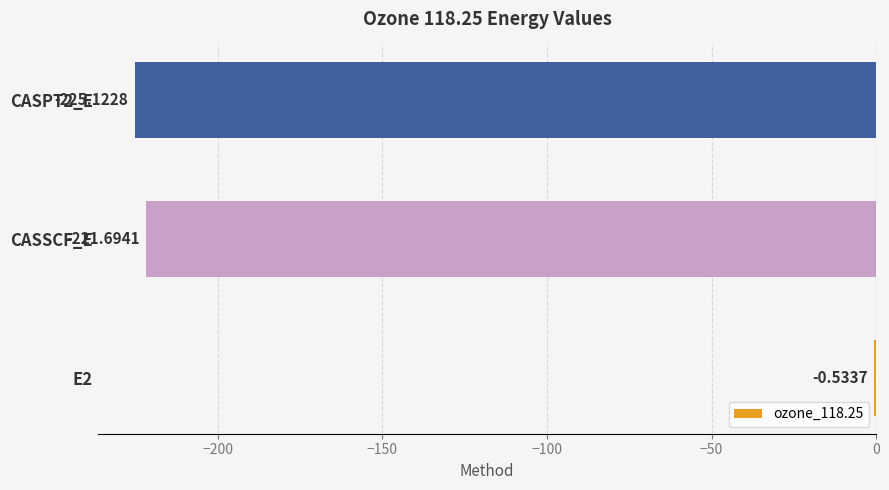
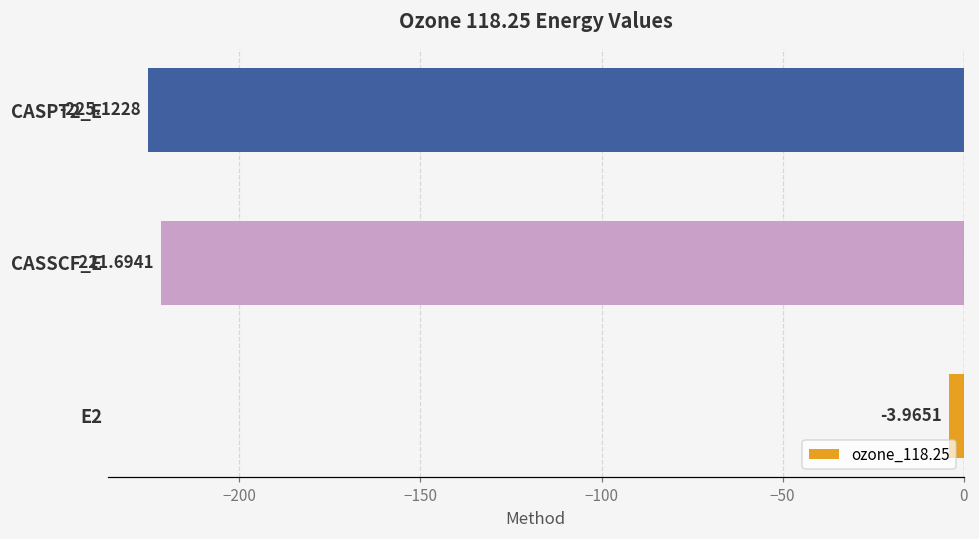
  {
    "CASPT2_E": -225.1228,
    "CASSCF_E": -221.6941,
-   "E2": -0.5337
+   "E2": -3.9651
  }
